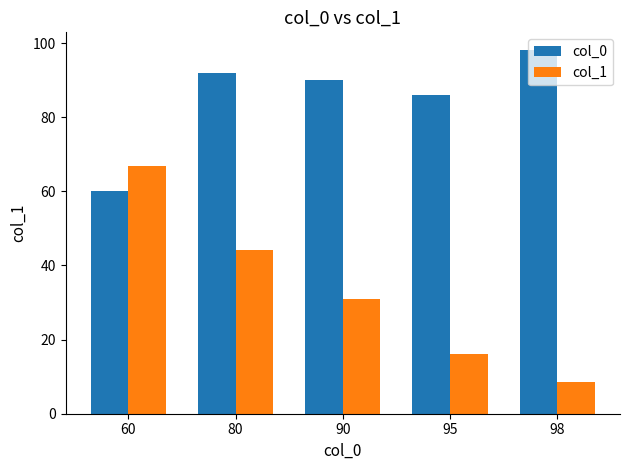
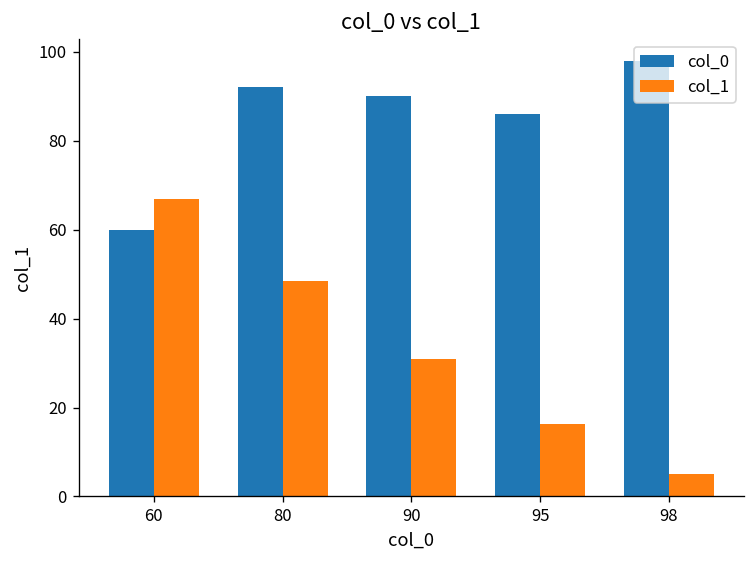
  {
    "col_0": {
      "60": 60,
      "80": 92,
      "90": 90,
      "95": 86
    },
    "col_1": {
      "60": 67,
-     "80": 44,
+     "80": 48,
      "90": 31,
      "95": 16,
-     "98": 9
+     "98": 5
    }
  }
